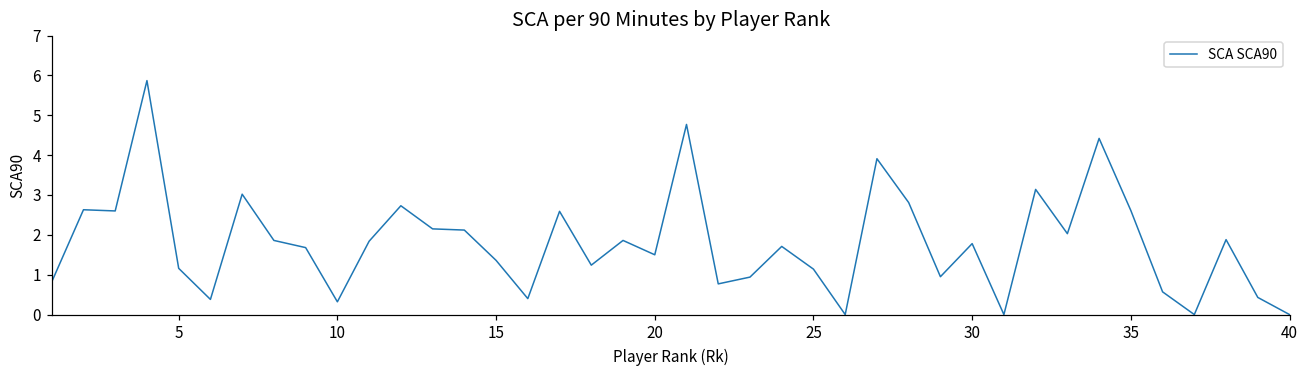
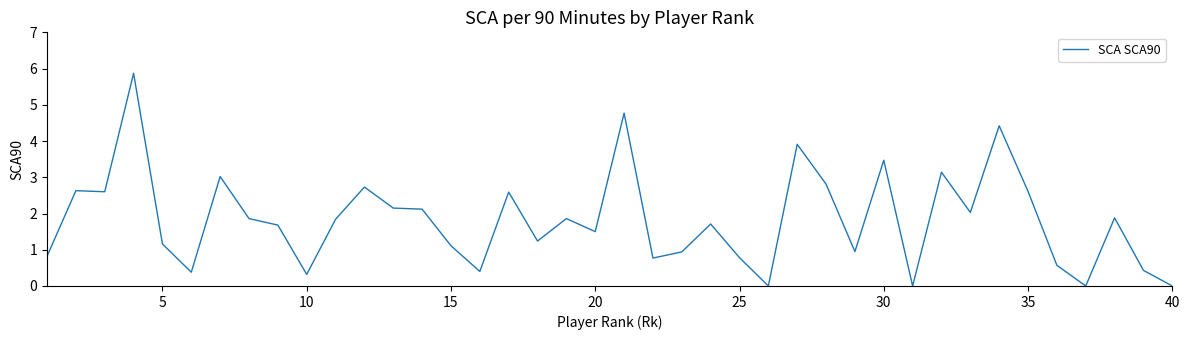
  {
    "5": 1.2,
    "10": 0.3,
-   "15": 1.4,
+   "15": 1.1,
    "20": 1.5,
-   "25": 1.1,
-   "30": 1.8,
+   "25": 0.8,
+   "30": 3.5,
    "35": 2.6,
    "40": 0.0
  }
